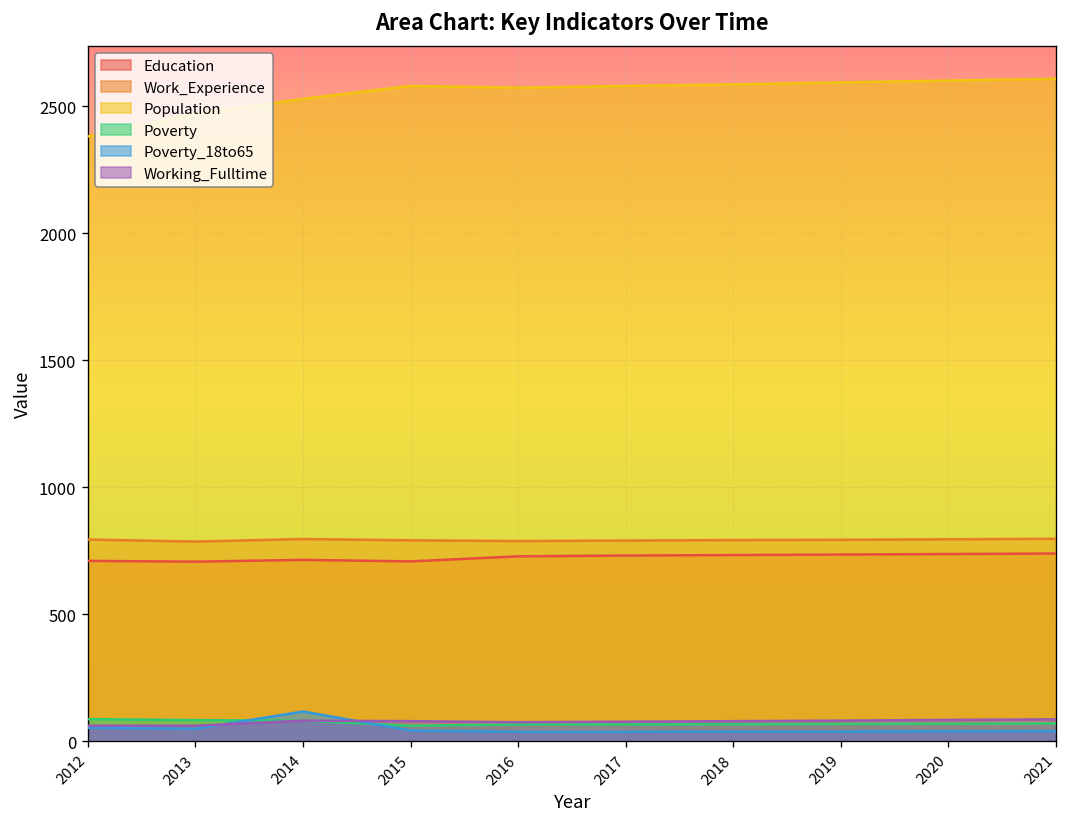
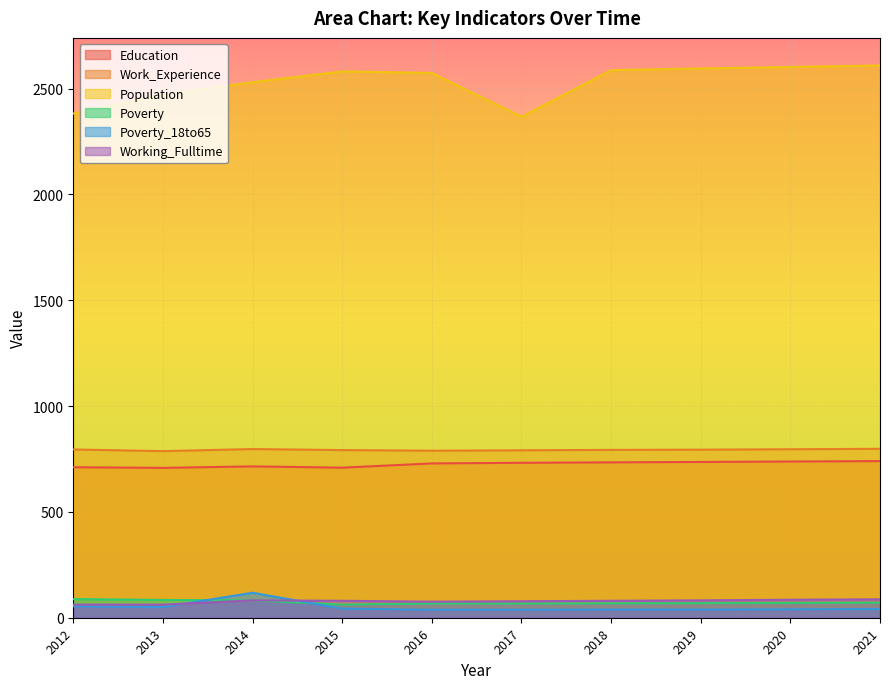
  {
    "Population": {
      "2012": 2380,
      "2014": 2530,
      "2015": 2580,
      "2016": 2570,
-     "2017": 2580,
+     "2017": 2370,
      "2018": 2590,
      "2019": 2600,
      "2020": 2600,
      "2021": 2610
    },
    "Poverty": {
      "2012": 90,
      "2013": 80,
      "2015": 60,
      "2019": 70,
      "2020": 70,
      "2021": 70
    },
    "Poverty_18to65": {
      "2014": 120,
      "2015": 40,
      "2016": 40,
      "2017": 40,
      "2018": 40,
      "2019": 40,
      "2020": 40,
      "2021": 40
    },
    "Working_Fulltime": {
      "2015": 80,
      "2019": 80,
      "2020": 90,
      "2021": 90
    }
  }
